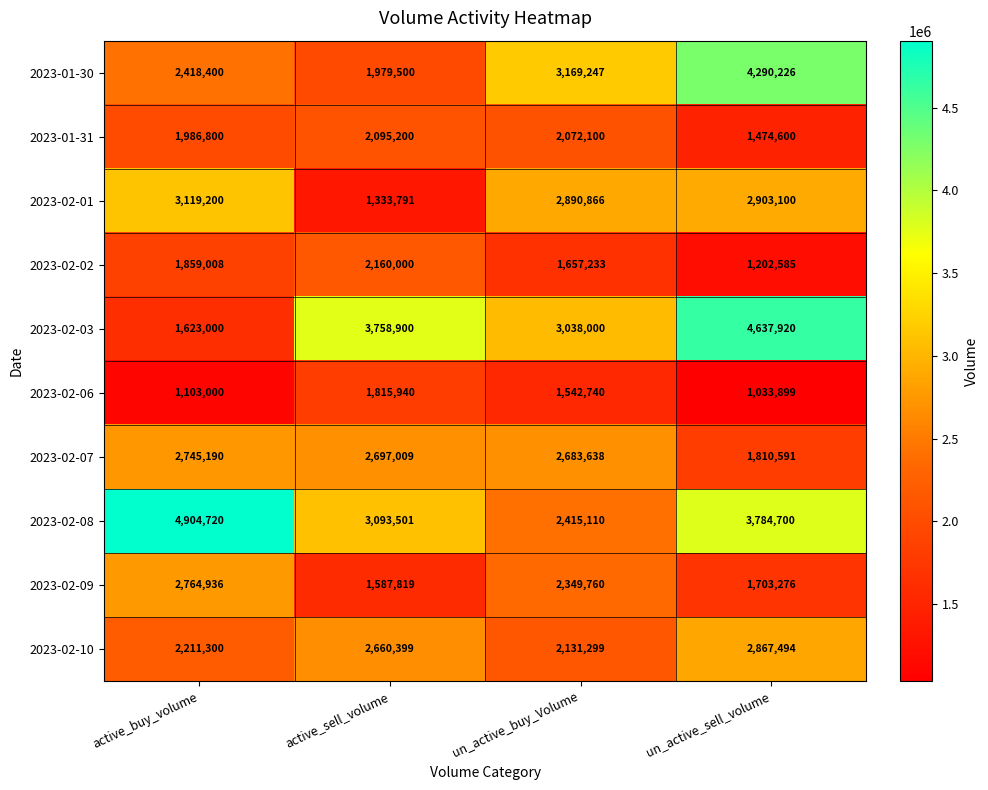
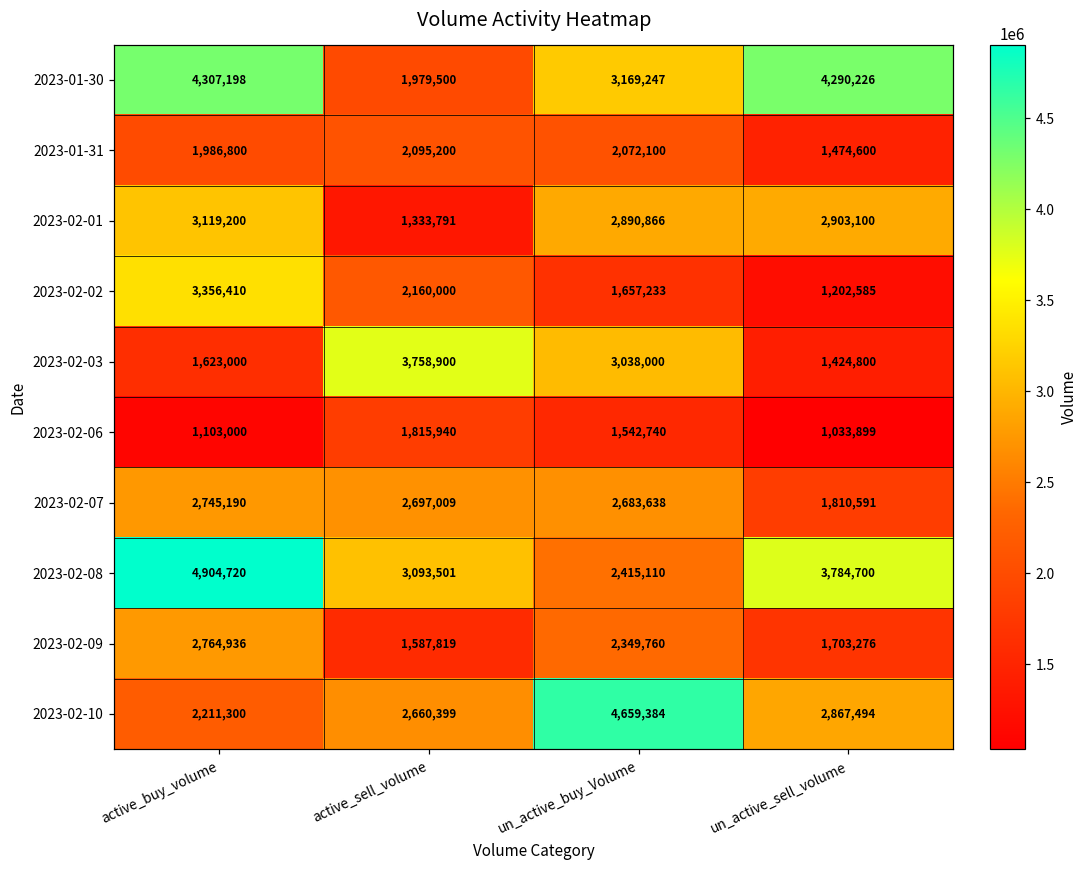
  {
    "2023-01-30": {
-     "active_buy_volume": "2,418,400",
+     "active_buy_volume": "4,307,198",
      "active_sell_volume": "1,979,500",
      "un_active_buy_Volume": "3,169,247",
      "un_active_sell_volume": "4,290,226"
    },
    "2023-01-31": {
      "active_buy_volume": "1,986,800",
      "active_sell_volume": "2,095,200",
      "un_active_buy_Volume": "2,072,100",
      "un_active_sell_volume": "1,474,600"
    },
    "2023-02-01": {
      "active_buy_volume": "3,119,200",
      "active_sell_volume": "1,333,791",
      "un_active_buy_Volume": "2,890,866",
      "un_active_sell_volume": "2,903,100"
    },
    "2023-02-02": {
-     "active_buy_volume": "1,859,008",
+     "active_buy_volume": "3,356,410",
      "active_sell_volume": "2,160,000",
      "un_active_buy_Volume": "1,657,233",
      "un_active_sell_volume": "1,202,585"
    },
    "2023-02-03": {
      "active_buy_volume": "1,623,000",
      "active_sell_volume": "3,758,900",
      "un_active_buy_Volume": "3,038,000",
-     "un_active_sell_volume": "4,637,920"
+     "un_active_sell_volume": "1,424,800"
    },
    "2023-02-06": {
      "active_buy_volume": "1,103,000",
      "active_sell_volume": "1,815,940",
      "un_active_buy_Volume": "1,542,740",
      "un_active_sell_volume": "1,033,899"
    },
    "2023-02-07": {
      "active_buy_volume": "2,745,190",
      "active_sell_volume": "2,697,009",
      "un_active_buy_Volume": "2,683,638",
      "un_active_sell_volume": "1,810,591"
    },
    "2023-02-08": {
      "active_buy_volume": "4,904,720",
      "active_sell_volume": "3,093,501",
      "un_active_buy_Volume": "2,415,110",
      "un_active_sell_volume": "3,784,700"
    },
    "2023-02-09": {
      "active_buy_volume": "2,764,936",
      "active_sell_volume": "1,587,819",
      "un_active_buy_Volume": "2,349,760",
      "un_active_sell_volume": "1,703,276"
    },
    "2023-02-10": {
      "active_buy_volume": "2,211,300",
      "active_sell_volume": "2,660,399",
-     "un_active_buy_Volume": "2,131,299",
+     "un_active_buy_Volume": "4,659,384",
      "un_active_sell_volume": "2,867,494"
    }
  }
